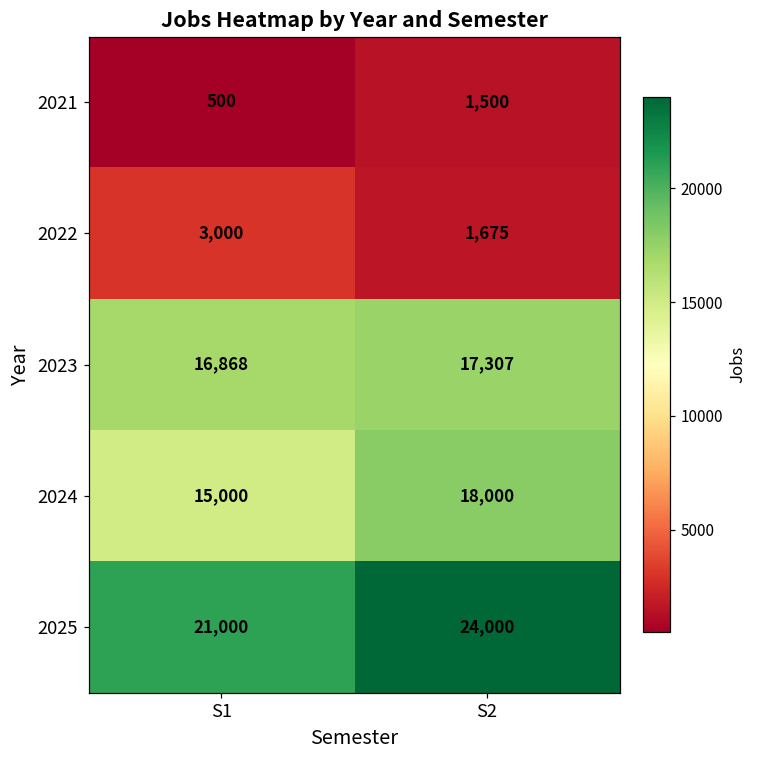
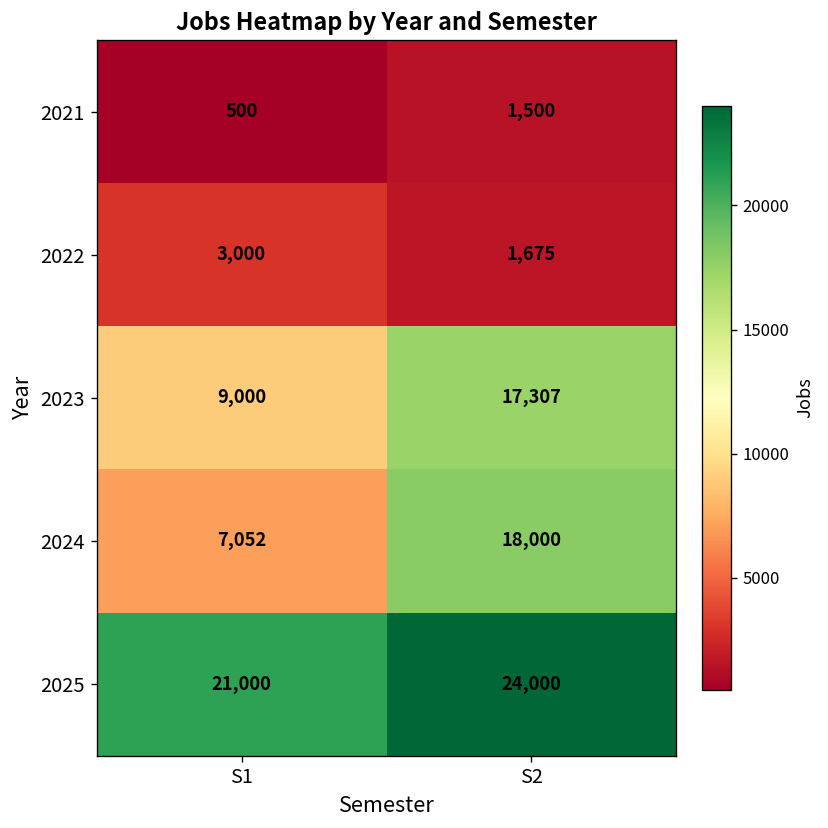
  {
    "2021": {
      "S1": "500",
      "S2": "1,500"
    },
    "2022": {
      "S1": "3,000",
      "S2": "1,675"
    },
    "2023": {
-     "S1": "16,868",
+     "S1": "9,000",
      "S2": "17,307"
    },
    "2024": {
-     "S1": "15,000",
+     "S1": "7,052",
      "S2": "18,000"
    },
    "2025": {
      "S1": "21,000",
      "S2": "24,000"
    }
  }
